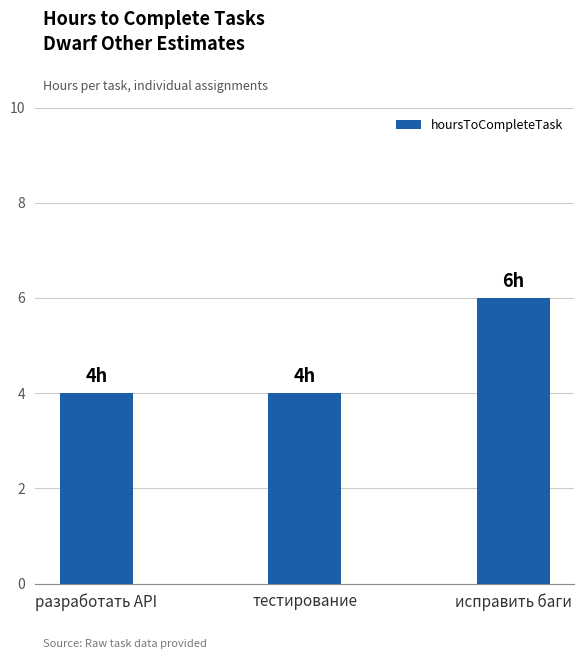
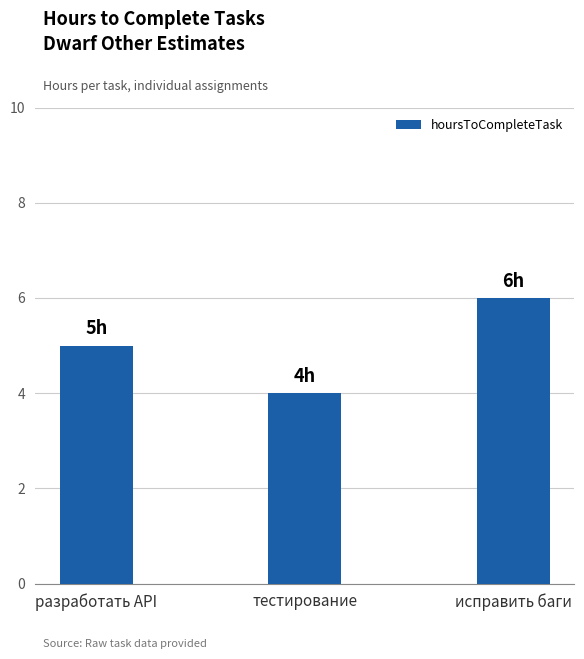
  {
-   "разработать API": "4h",
+   "разработать API": "5h",
    "тестирование": "4h",
    "исправить баги": "6h"
  }
